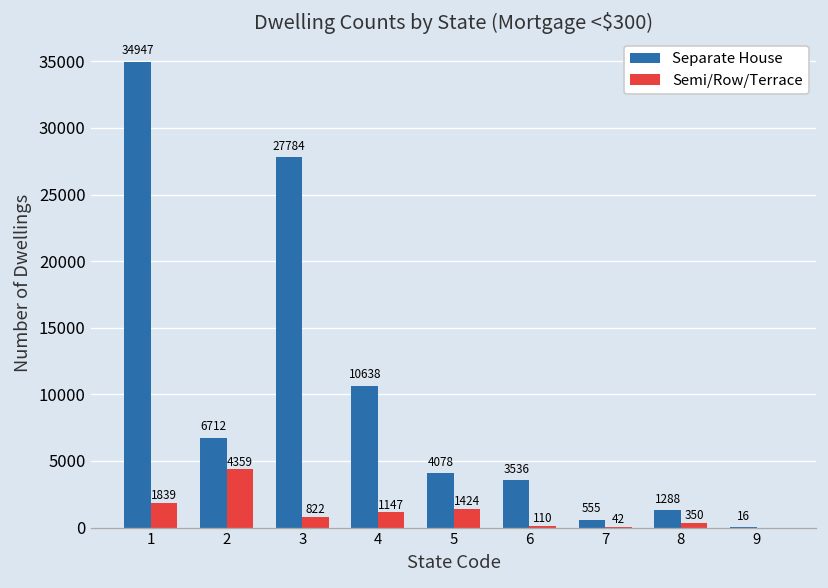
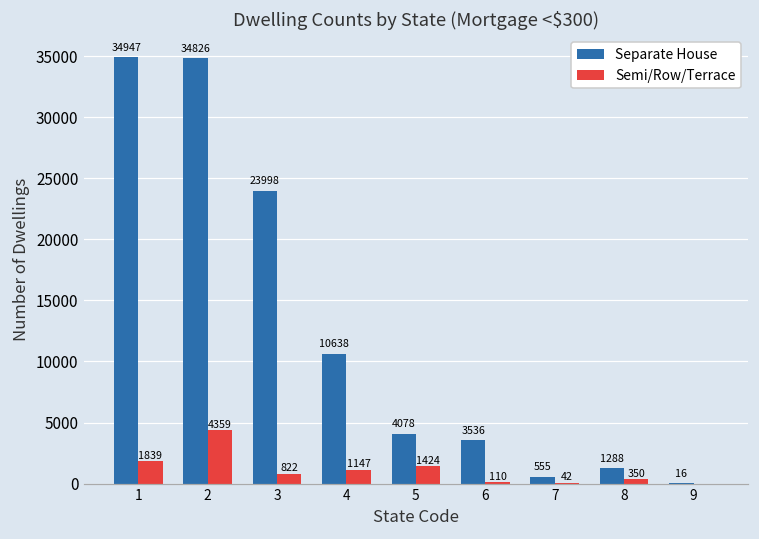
  {
    "Separate House": {
      "1": 34947,
-     "2": 6712,
-     "3": 27784,
+     "2": 34826,
+     "3": 23998,
      "4": 10638,
      "5": 4078,
      "6": 3536,
      "7": 555,
      "8": 1288,
      "9": 16
    },
    "Semi/Row/Terrace": {
      "1": 1839,
      "2": 4359,
      "3": 822,
      "4": 1147,
      "5": 1424,
      "6": 110,
      "7": 42,
      "8": 350
    }
  }
